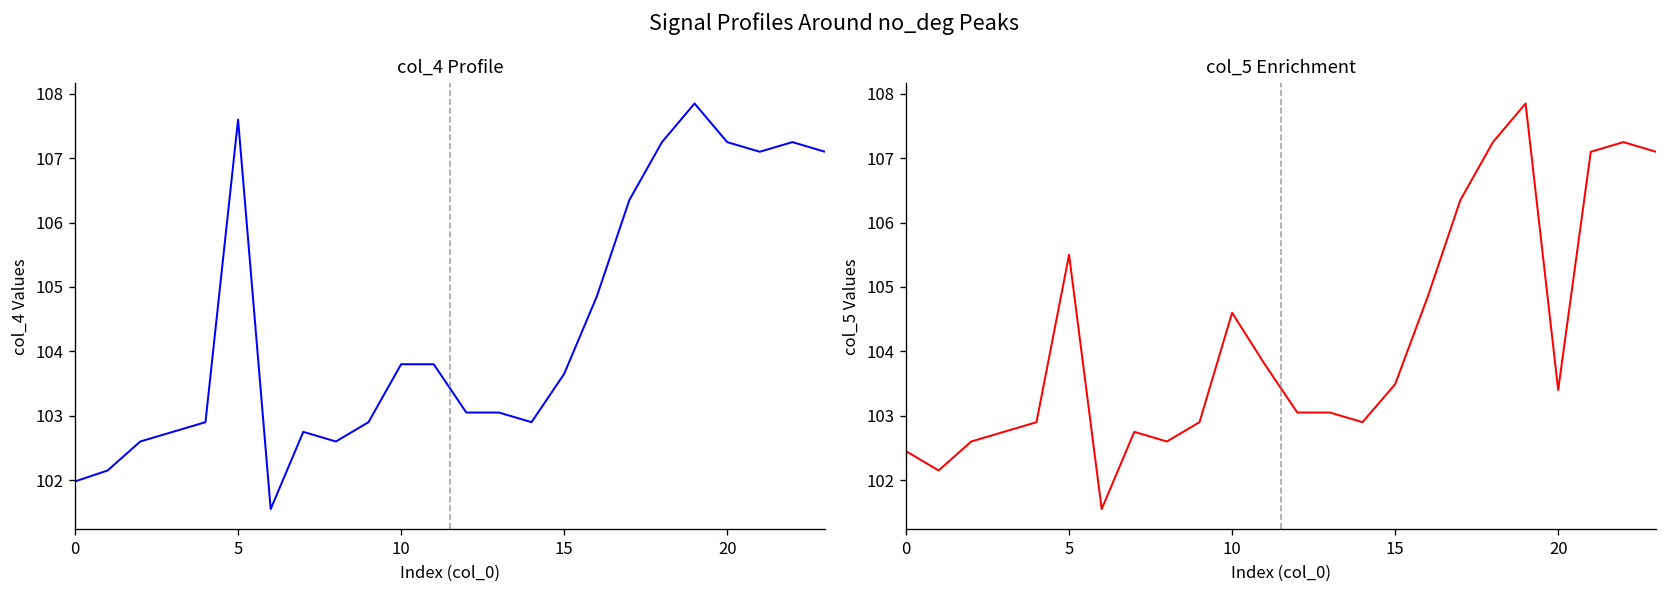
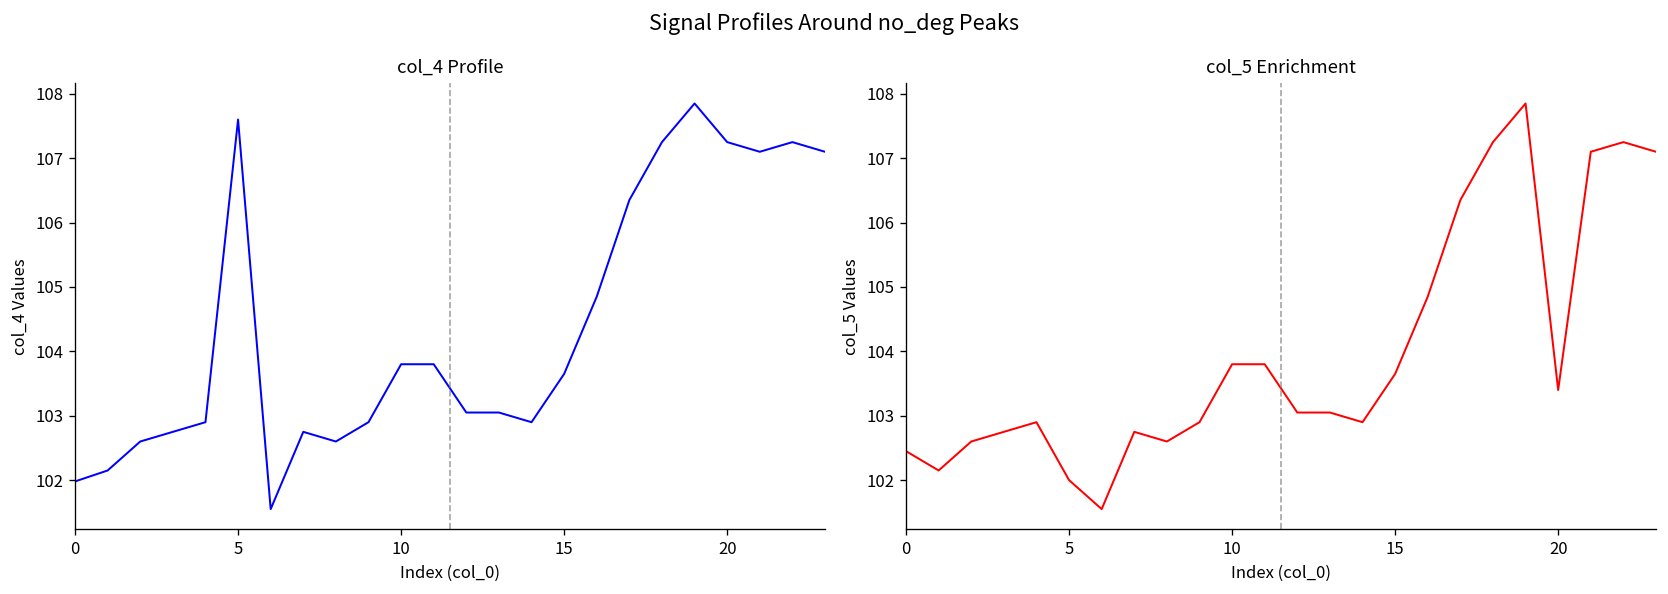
  {
    "col_4 Profile": {
      "0": 102.0,
      "5": 107.6,
      "10": 103.8,
      "15": 103.7,
      "20": 107.3
    },
    "col_5 Enrichment": {
      "0": 102.5,
-     "5": 105.5,
-     "10": 104.6,
-     "15": 103.5,
+     "5": 102.0,
+     "10": 103.8,
+     "15": 103.7,
      "20": 103.4
    }
  }
